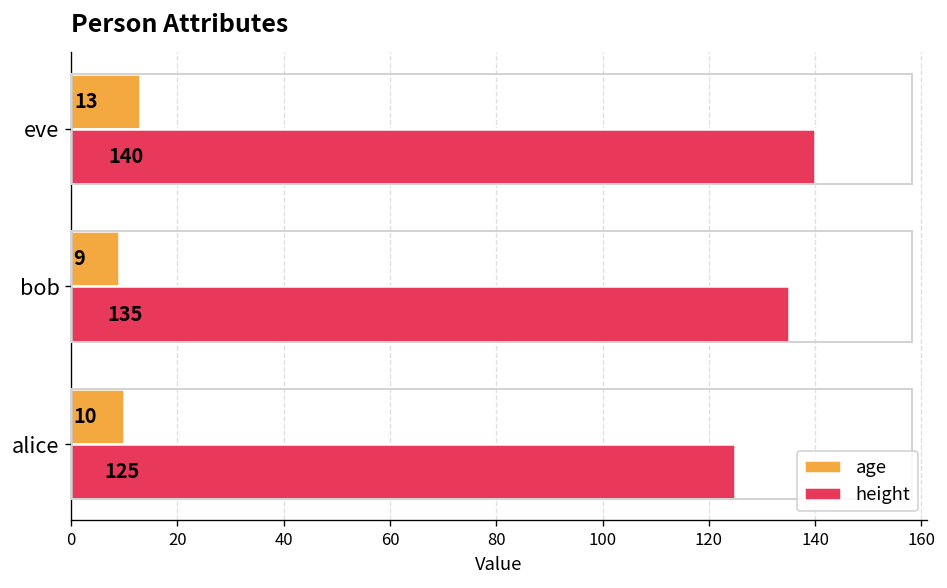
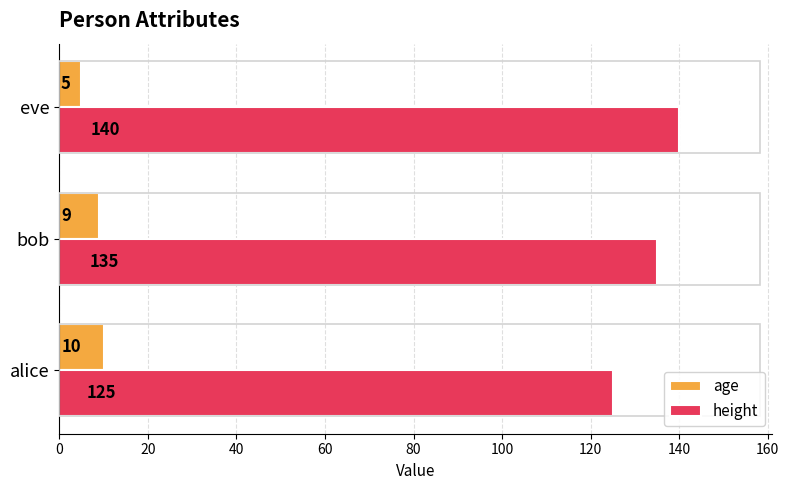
  {
    "age": {
-     "eve": 13,
+     "eve": 5,
      "bob": 9,
      "alice": 10
    },
    "height": {
      "eve": 140,
      "bob": 135,
      "alice": 125
    }
  }
